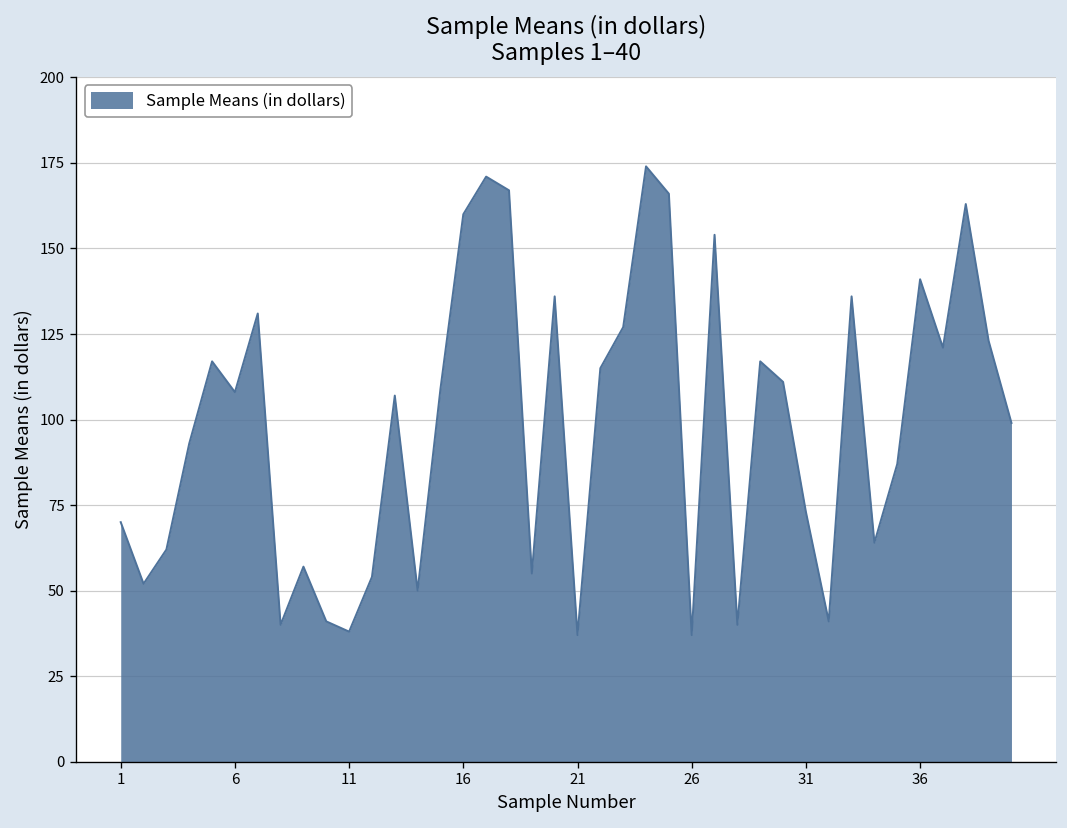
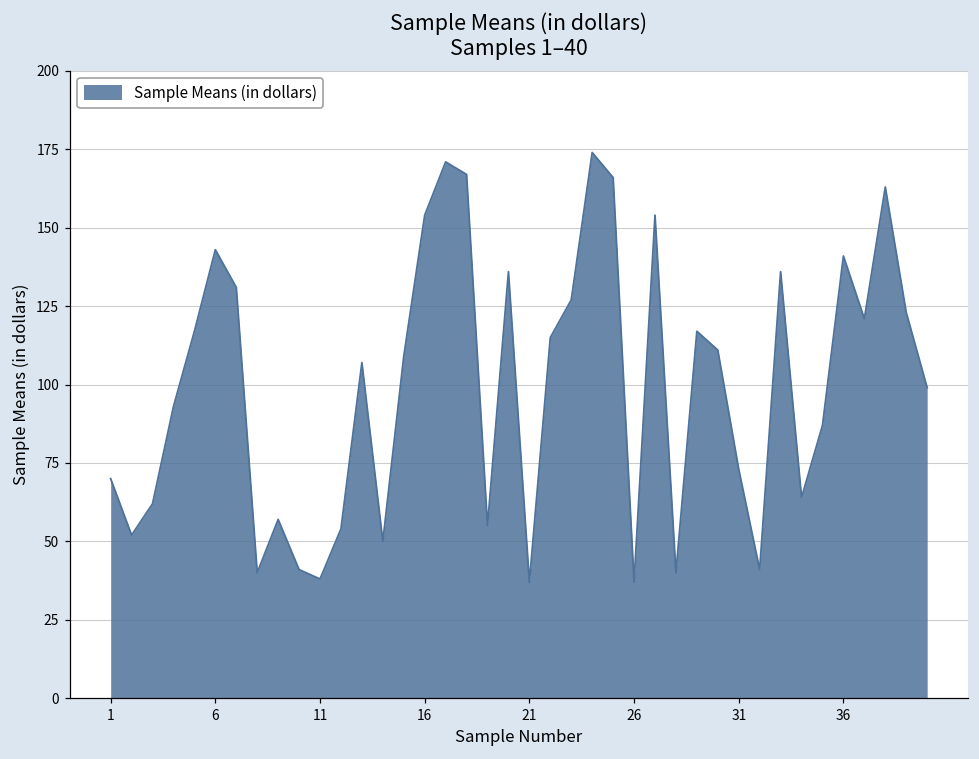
  {
    "1": 70,
-   "6": 108,
+   "6": 143,
    "11": 38,
-   "16": 160,
+   "16": 154,
    "21": 37,
    "26": 37,
    "31": 73,
    "36": 141
  }
